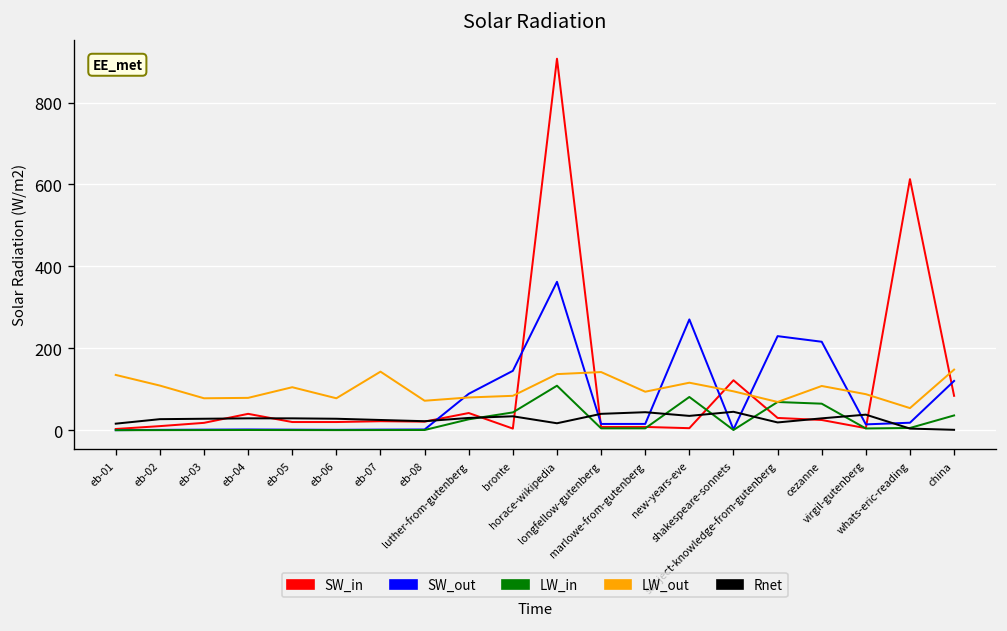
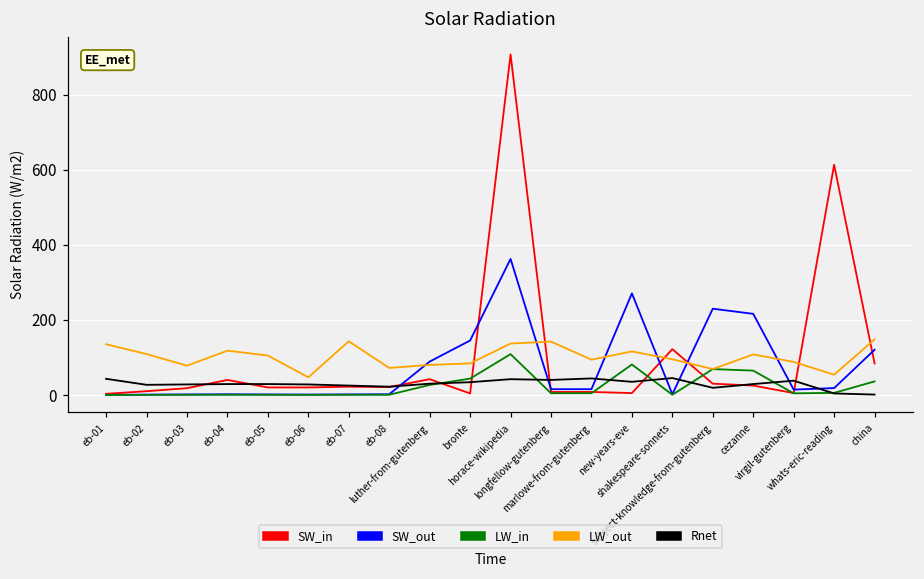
  {
    "SW_in": {
      "eb-02": 10,
      "eb-03": 20,
      "eb-04": 40,
      "eb-05": 20,
      "eb-06": 20,
      "luther-from-gutenberg": 40,
      "bronte": 0,
      "horace-wikipedia": 910,
      "new-years-eve": 10,
      "shakespeare-sonnets": 120,
      "subject-knowledge-from-gutenberg": 30,
      "whats-eric-reading": 610,
      "china": 80
    },
    "SW_out": {
      "luther-from-gutenberg": 90,
      "bronte": 150,
      "horace-wikipedia": 360,
      "new-years-eve": 270,
      "subject-knowledge-from-gutenberg": 230,
      "cezanne": 220,
      "virgil-gutenberg": 10,
      "whats-eric-reading": 20,
      "china": 120
    },
    "LW_in": {
      "bronte": 40,
      "horace-wikipedia": 110,
      "new-years-eve": 80,
      "cezanne": 60,
      "china": 40
    },
    "LW_out": {
      "eb-01": 140,
      "eb-02": 110,
      "eb-03": 80,
-     "eb-04": 80,
+     "eb-04": 120,
      "eb-05": 110,
-     "eb-06": 80,
+     "eb-06": 50,
      "eb-07": 140,
      "eb-08": 70,
      "luther-from-gutenberg": 80,
      "bronte": 80,
      "horace-wikipedia": 140,
      "longfellow-gutenberg": 140,
      "marlowe-from-gutenberg": 90,
      "new-years-eve": 120,
      "shakespeare-sonnets": 100,
      "cezanne": 110,
      "virgil-gutenberg": 90,
      "whats-eric-reading": 50,
      "china": 150
    },
    "Rnet": {
-     "eb-01": 20,
+     "eb-01": 40,
      "eb-02": 30,
      "eb-03": 30,
      "eb-04": 30,
      "eb-05": 30,
      "eb-06": 30,
      "bronte": 30,
-     "horace-wikipedia": 20,
+     "horace-wikipedia": 40,
      "longfellow-gutenberg": 40,
      "marlowe-from-gutenberg": 40,
      "new-years-eve": 40,
      "shakespeare-sonnets": 50,
      "subject-knowledge-from-gutenberg": 20,
      "virgil-gutenberg": 40,
      "china": 0
    }
  }
